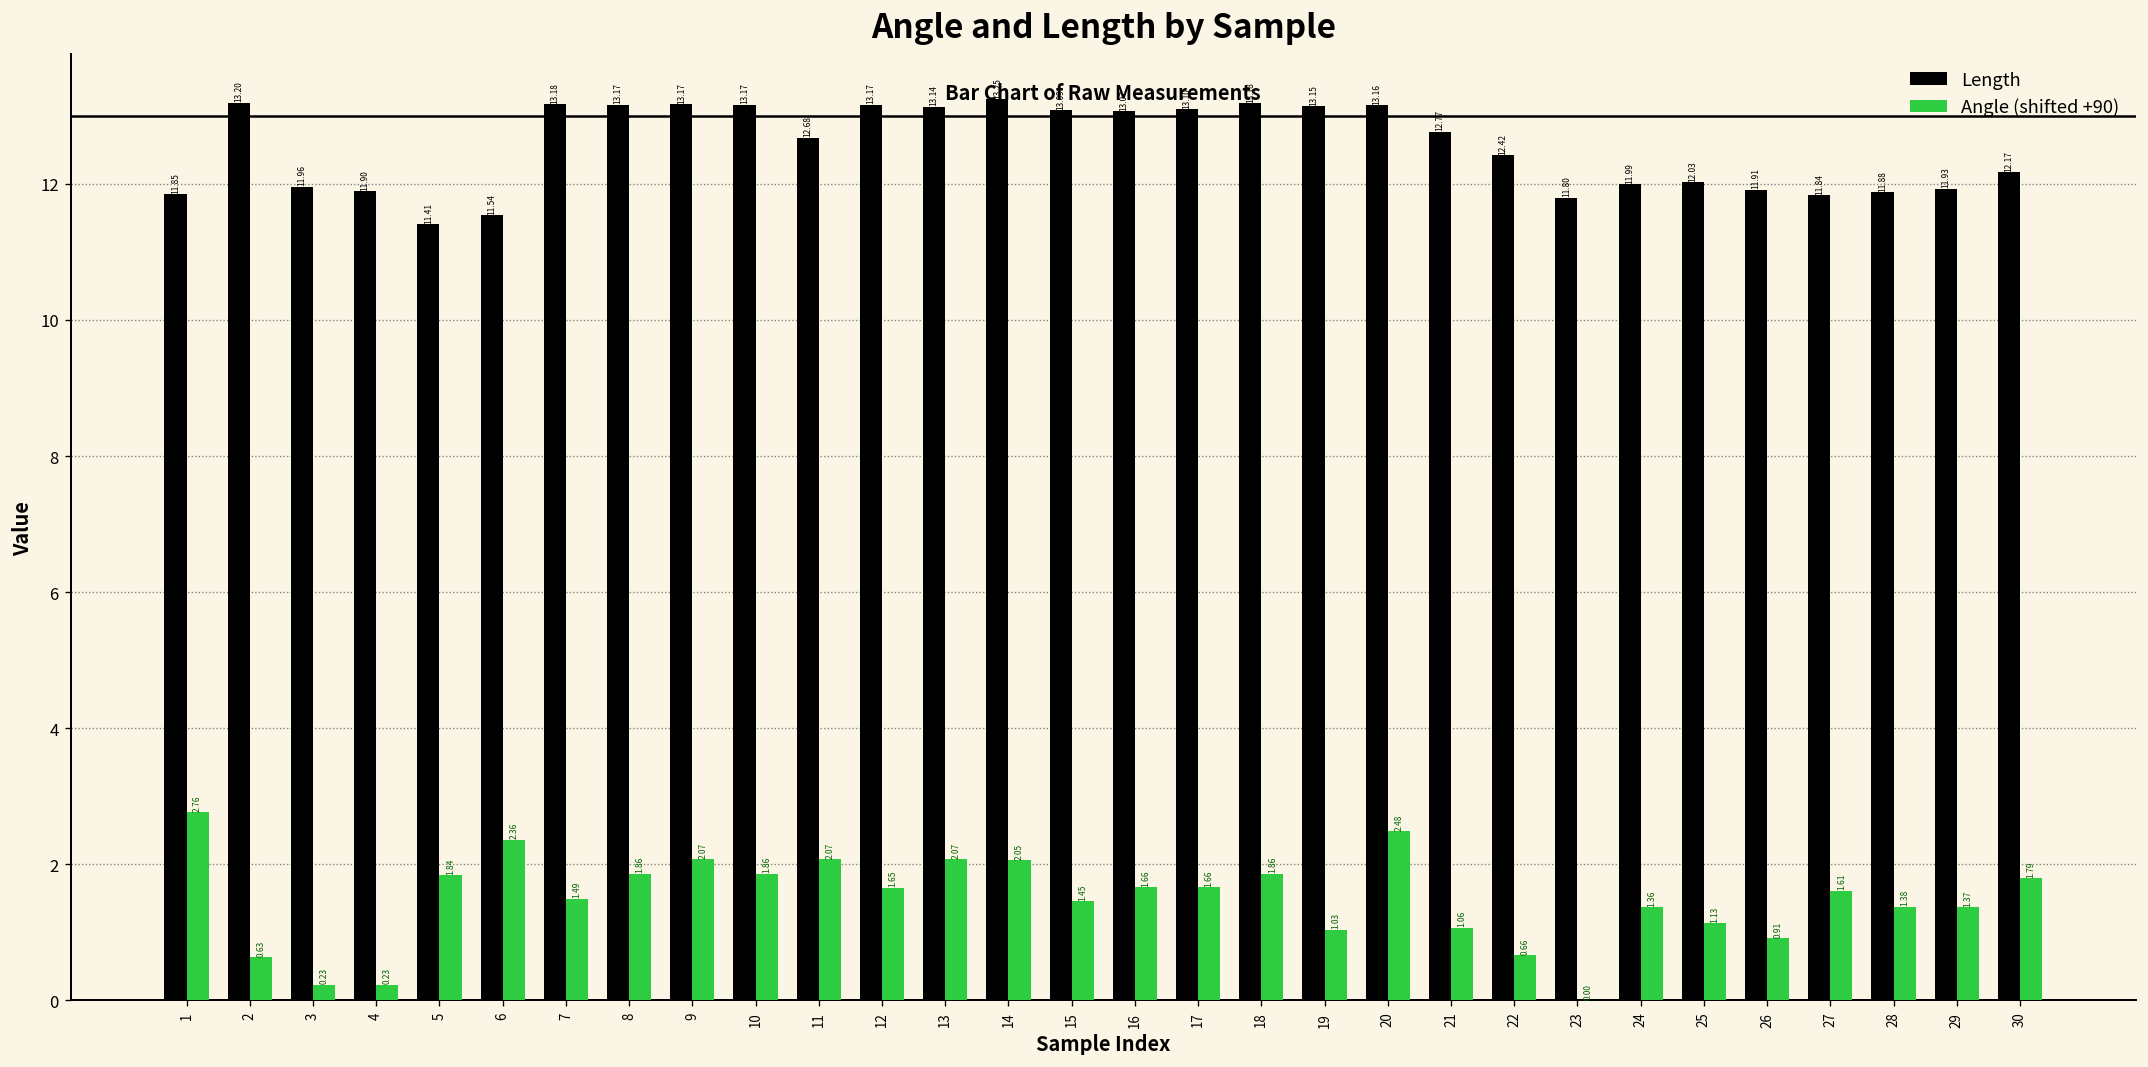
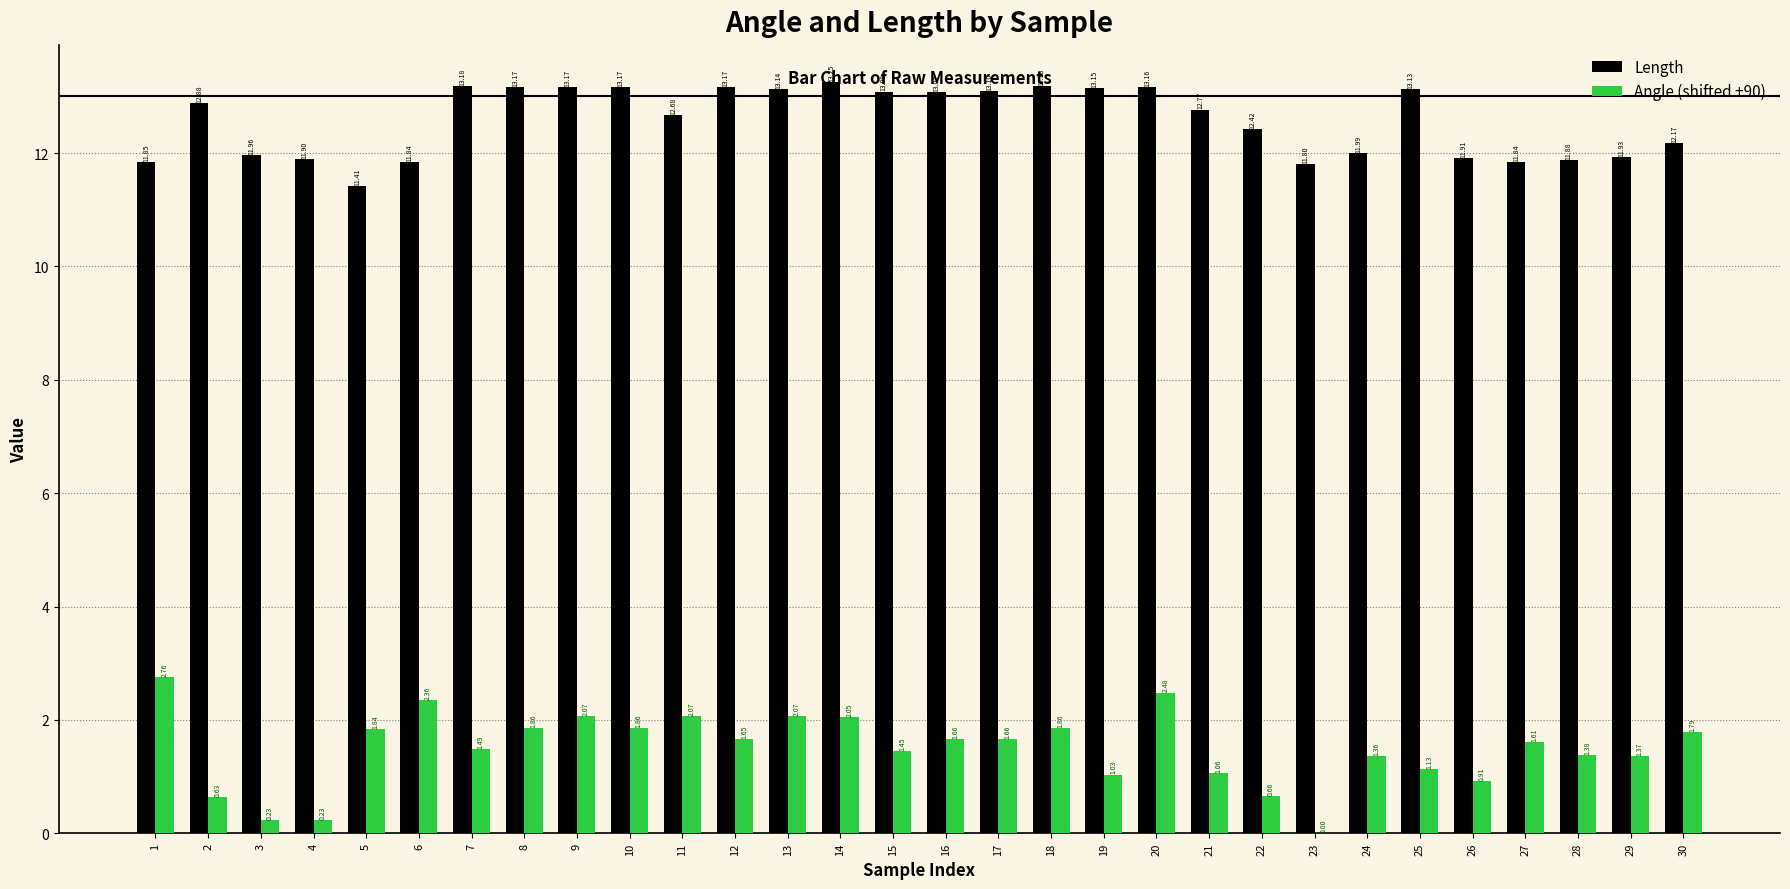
  {
    "Length": {
      "1": 11.85,
-     "2": 13.20,
+     "2": 12.88,
      "3": 11.96,
      "4": 11.90,
      "5": 11.41,
-     "6": 11.54,
+     "6": 11.84,
      "7": 13.18,
      "8": 13.17,
      "9": 13.17,
      "10": 13.17,
      "11": 12.68,
      "12": 13.17,
      "13": 13.14,
      "19": 13.15,
      "20": 13.16,
      "21": 12.77,
      "22": 12.42,
      "23": 11.80,
      "24": 11.99,
-     "25": 12.03,
+     "25": 13.13,
      "26": 11.91,
      "27": 11.84,
      "28": 11.88,
      "29": 11.93,
      "30": 12.17
    },
    "Angle (shifted +90)": {
      "1": 2.76,
      "2": 0.63,
      "3": 0.23,
      "4": 0.23,
      "5": 1.84,
      "6": 2.36,
      "7": 1.49,
      "8": 1.86,
      "9": 2.07,
      "10": 1.86,
      "11": 2.07,
      "12": 1.65,
      "13": 2.07,
      "14": 2.05,
      "15": 1.45,
      "16": 1.66,
      "17": 1.66,
      "18": 1.86,
      "19": 1.03,
      "20": 2.48,
      "21": 1.06,
      "22": 0.66,
      "23": 0.00,
      "24": 1.36,
      "25": 1.13,
      "26": 0.91,
      "27": 1.61,
      "28": 1.38,
      "29": 1.37,
      "30": 1.79
    }
  }
